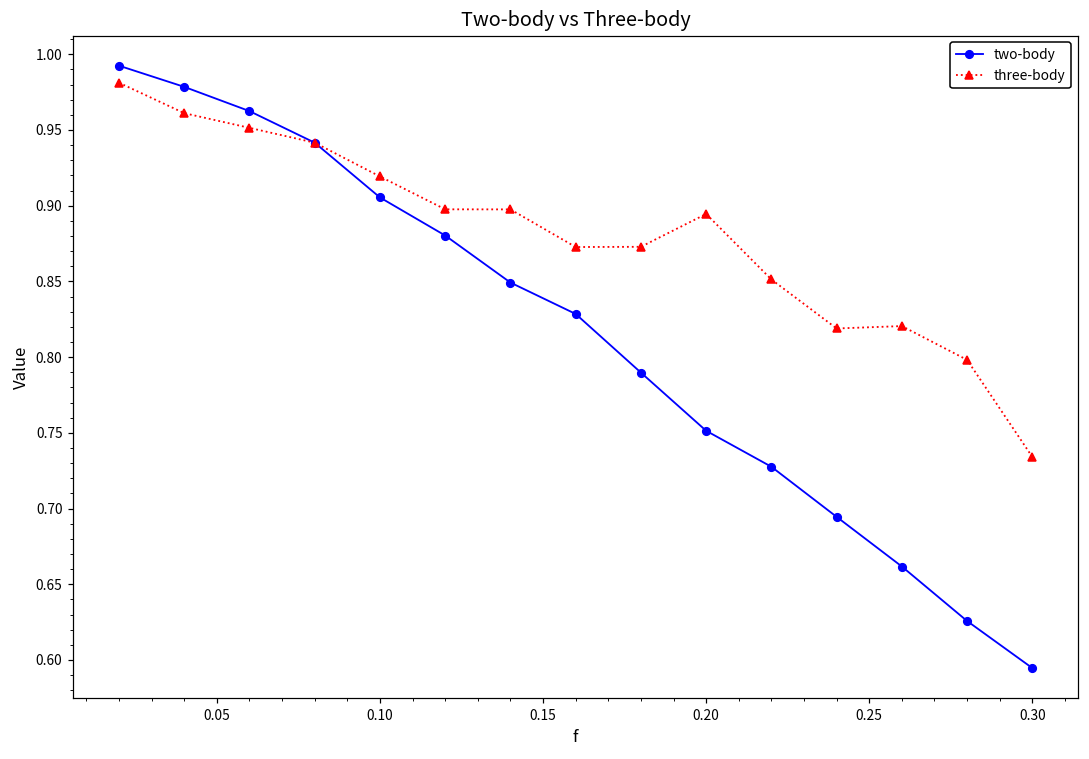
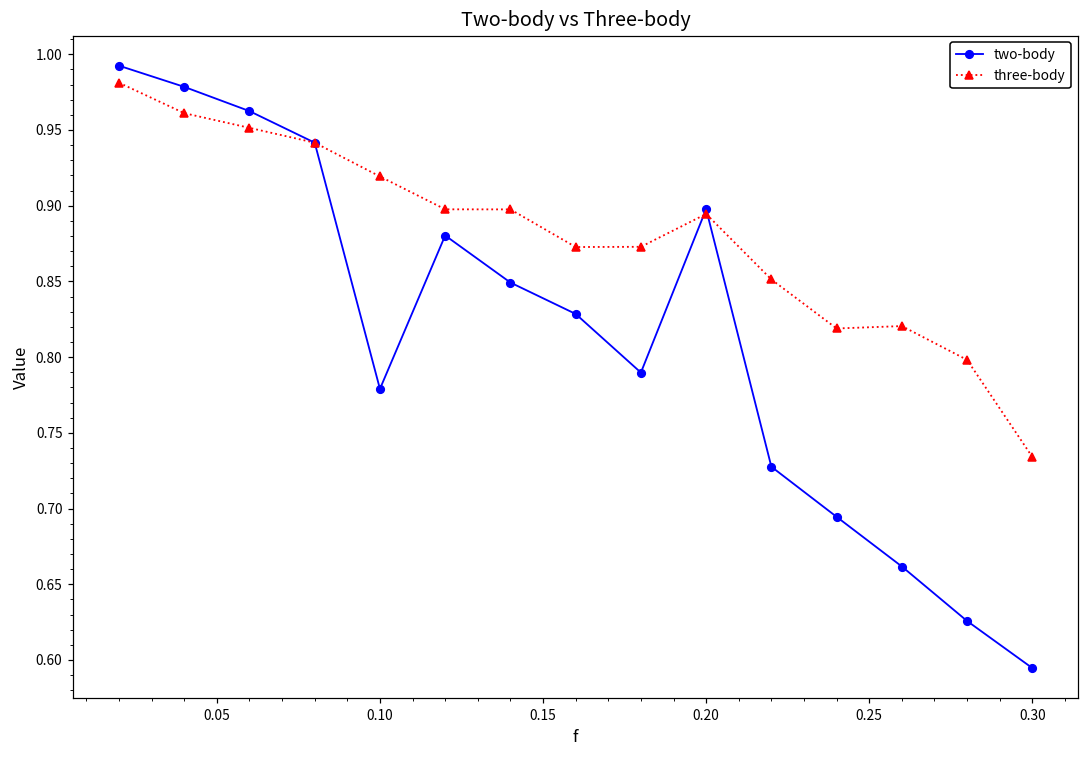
  {
    "two-body": {
-     "0.10": 0.905,
-     "0.20": 0.751,
+     "0.10": 0.779,
+     "0.20": 0.898,
      "0.30": 0.595
    },
    "three-body": {
      "0.10": 0.919,
      "0.20": 0.895,
      "0.30": 0.734
    }
  }
